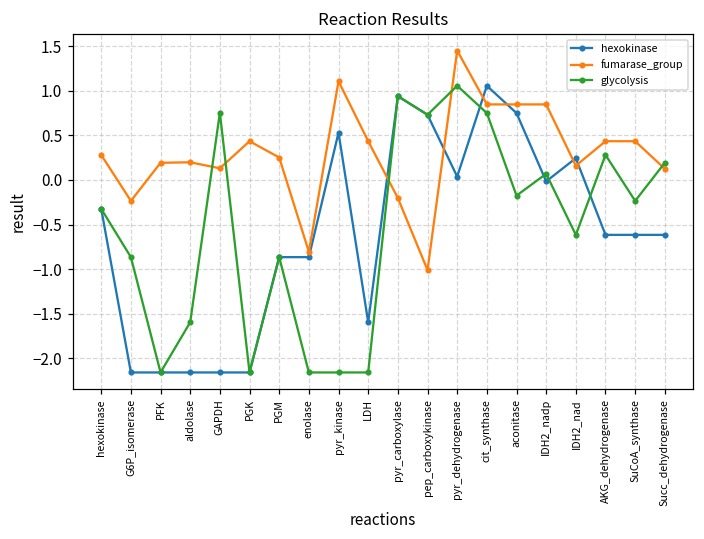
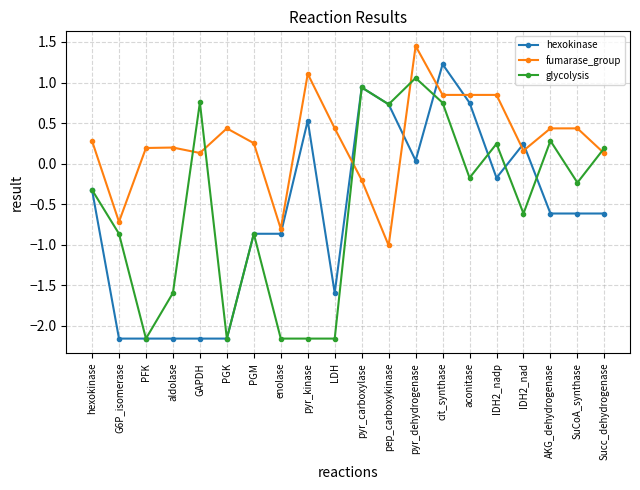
  {
    "hexokinase": {
      "G6P_isomerase": -2.2,
      "aldolase": -2.2,
      "GAPDH": -2.2,
      "enolase": -0.9,
      "pyr_kinase": 0.5,
      "LDH": -1.6,
      "pyr_dehydrogenase": 0.0,
-     "cit_synthase": 1.1,
+     "cit_synthase": 1.2,
      "aconitase": 0.7,
-     "IDH2_nadp": 0.0,
+     "IDH2_nadp": -0.2,
      "IDH2_nad": 0.2,
      "AKG_dehydrogenase": -0.6,
      "SuCoA_synthase": -0.6,
      "Succ_dehydrogenase": -0.6
    },
    "fumarase_group": {
      "hexokinase": 0.3,
-     "G6P_isomerase": -0.2,
+     "G6P_isomerase": -0.7,
      "PFK": 0.2,
      "aldolase": 0.2,
      "GAPDH": 0.1,
      "PGK": 0.4,
      "PGM": 0.3,
      "enolase": -0.8,
      "pyr_kinase": 1.1,
      "LDH": 0.4,
      "pyr_carboxylase": -0.2,
      "pep_carboxykinase": -1.0,
      "pyr_dehydrogenase": 1.5,
      "cit_synthase": 0.8,
      "aconitase": 0.8,
      "IDH2_nadp": 0.8,
      "IDH2_nad": 0.2,
      "AKG_dehydrogenase": 0.4,
      "SuCoA_synthase": 0.4,
      "Succ_dehydrogenase": 0.1
    },
    "glycolysis": {
      "G6P_isomerase": -0.9,
      "aldolase": -1.6,
      "GAPDH": 0.8,
      "enolase": -2.2,
      "pyr_kinase": -2.2,
      "LDH": -2.2,
      "pyr_dehydrogenase": 1.1,
      "cit_synthase": 0.7,
      "aconitase": -0.2,
-     "IDH2_nadp": 0.1,
+     "IDH2_nadp": 0.2,
      "IDH2_nad": -0.6,
      "AKG_dehydrogenase": 0.3,
      "SuCoA_synthase": -0.2,
      "Succ_dehydrogenase": 0.2
    }
  }
